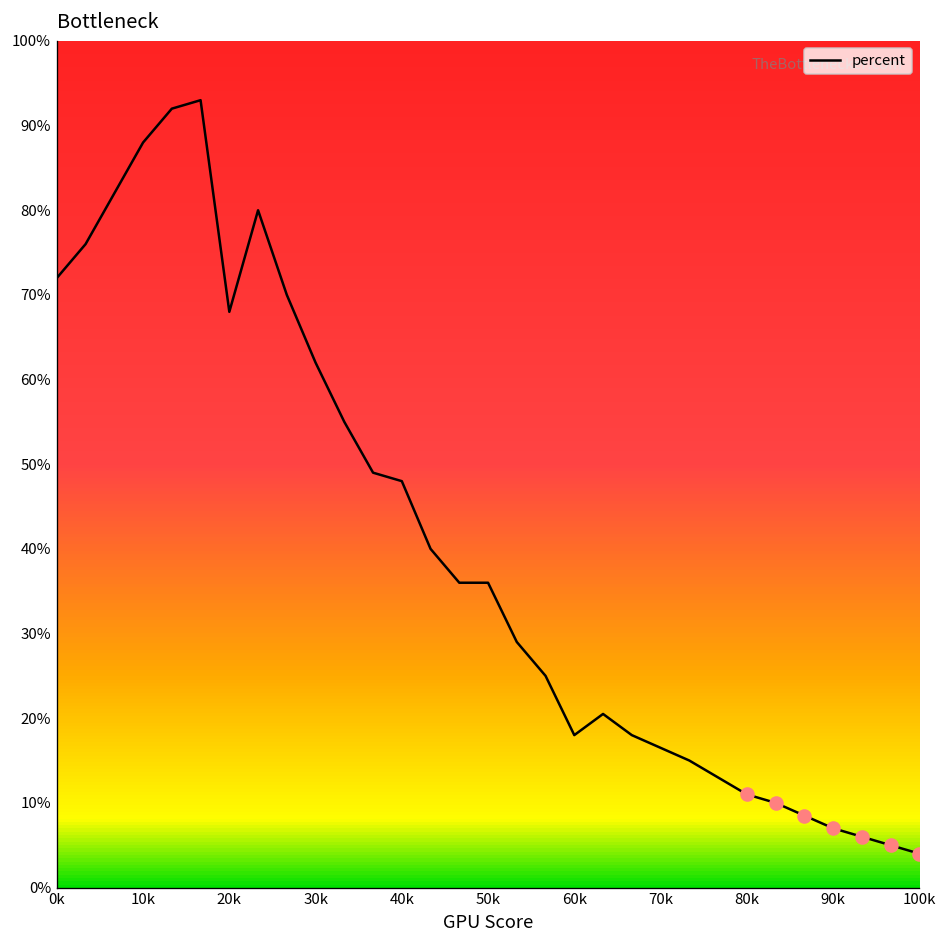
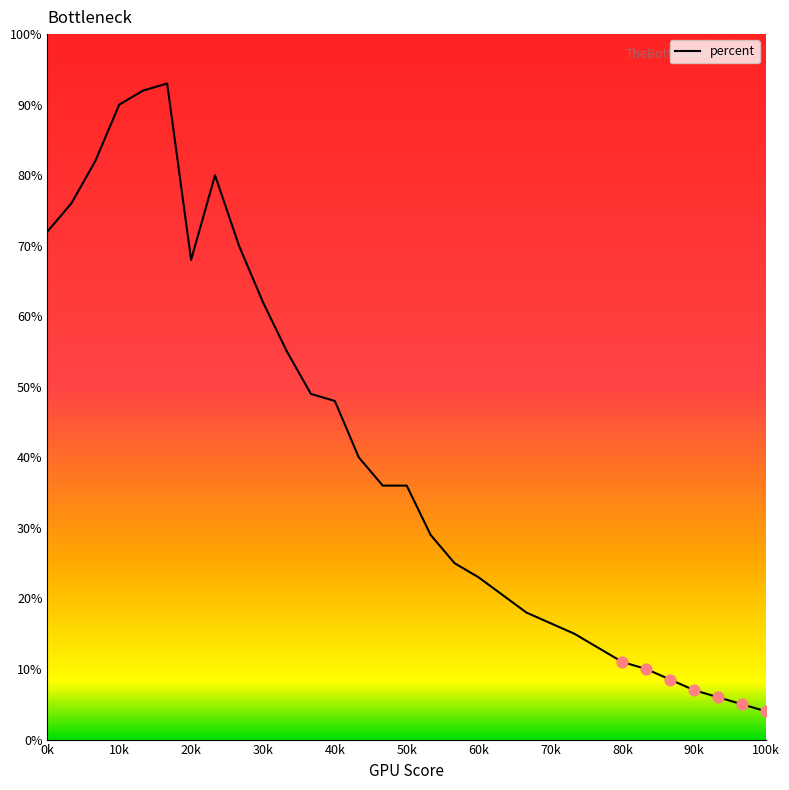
  {
    "percent": {
      "0k": "72%",
-     "10k": "88%",
+     "10k": "90%",
      "20k": "68%",
      "30k": "62%",
      "40k": "48%",
      "50k": "36%",
-     "60k": "18%",
+     "60k": "23%",
      "70k": "17%"
    }
  }
